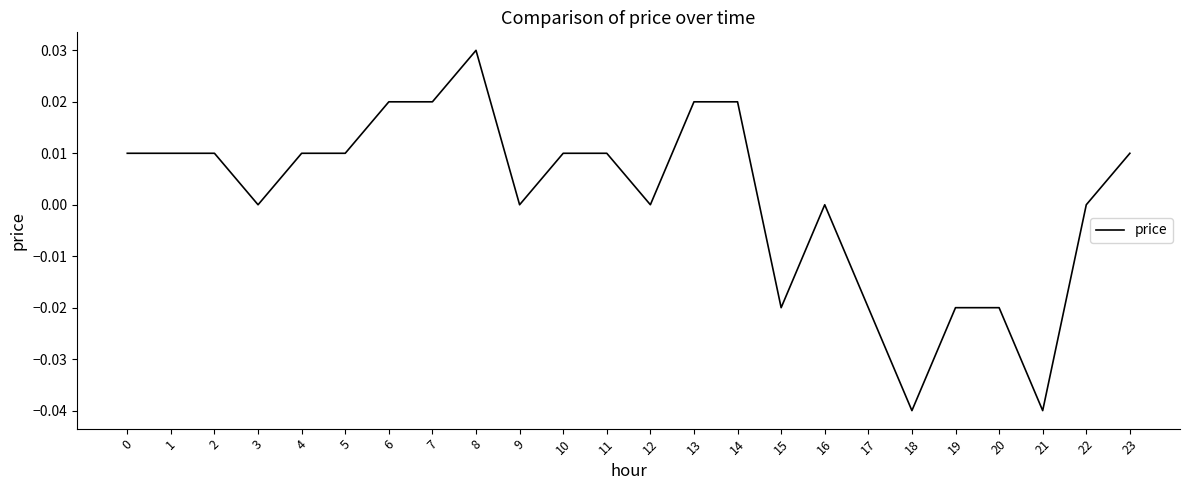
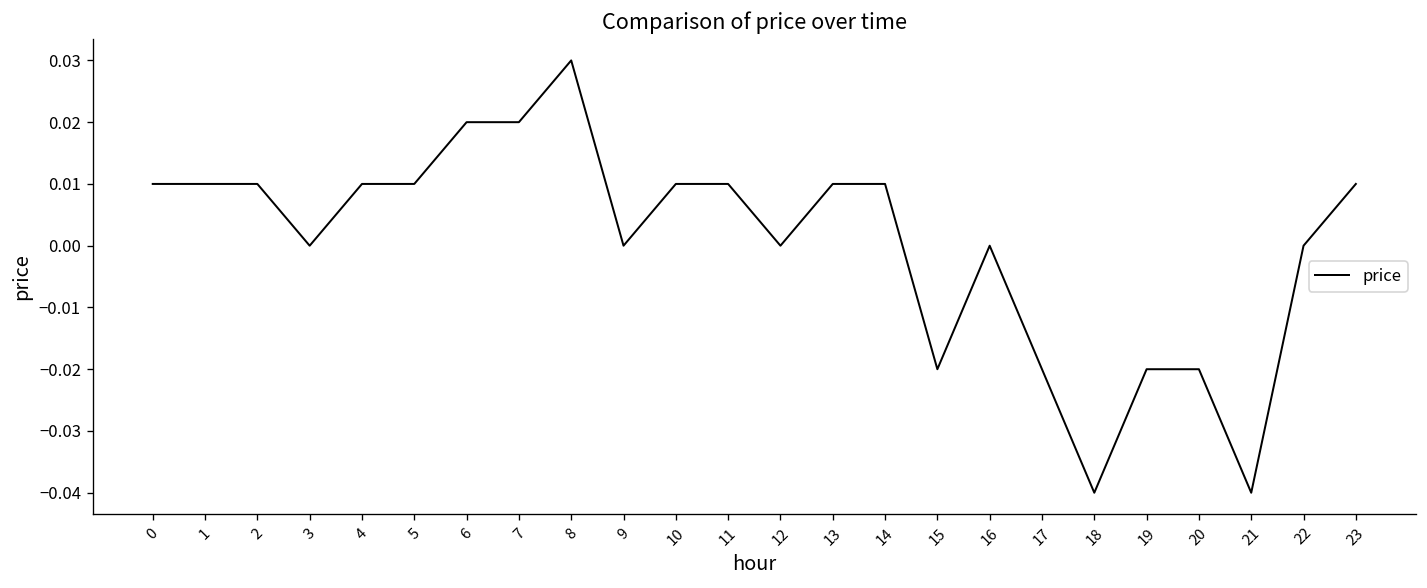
  {
    "0": 0.01,
    "1": 0.01,
    "2": 0.01,
    "3": 0.00,
    "4": 0.01,
    "5": 0.01,
    "6": 0.02,
    "7": 0.02,
    "8": 0.03,
    "9": 0.00,
    "10": 0.01,
    "11": 0.01,
    "12": 0.00,
-   "13": 0.02,
-   "14": 0.02,
+   "13": 0.01,
+   "14": 0.01,
    "15": -0.02,
    "16": 0.00,
    "17": -0.02,
    "18": -0.04,
    "19": -0.02,
    "20": -0.02,
    "21": -0.04,
    "22": 0.00,
    "23": 0.01
  }
